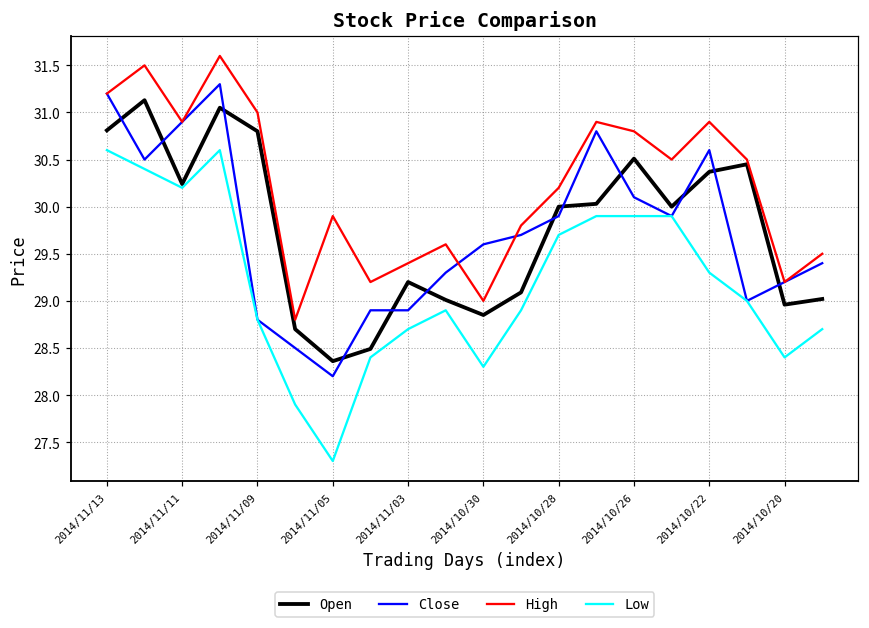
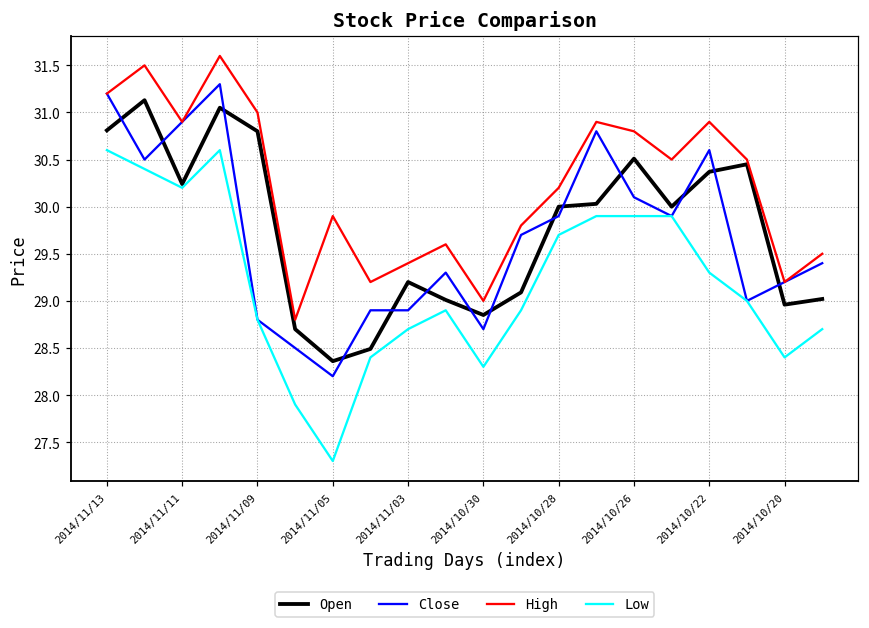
  {
    "Open": {
      "2014/11/13": 30.8,
      "2014/11/11": 30.2,
      "2014/11/09": 30.8,
      "2014/11/05": 28.4,
      "2014/11/03": 29.2,
      "2014/10/30": 28.9,
      "2014/10/28": 30.0,
      "2014/10/26": 30.5,
      "2014/10/22": 30.4,
      "2014/10/20": 29.0
    },
    "Close": {
      "2014/11/05": 28.2,
      "2014/11/03": 28.9,
-     "2014/10/30": 29.6,
+     "2014/10/30": 28.7,
      "2014/10/28": 29.9,
      "2014/10/26": 30.1,
      "2014/10/22": 30.6
    },
    "High": {
      "2014/11/09": 31.0,
      "2014/11/05": 29.9,
      "2014/11/03": 29.4,
      "2014/10/30": 29.0,
      "2014/10/28": 30.2,
      "2014/10/26": 30.8,
      "2014/10/22": 30.9
    },
    "Low": {
      "2014/11/13": 30.6,
      "2014/11/11": 30.2,
      "2014/11/05": 27.3,
      "2014/11/03": 28.7,
      "2014/10/30": 28.3,
      "2014/10/28": 29.7,
      "2014/10/26": 29.9,
      "2014/10/22": 29.3,
      "2014/10/20": 28.4
    }
  }
